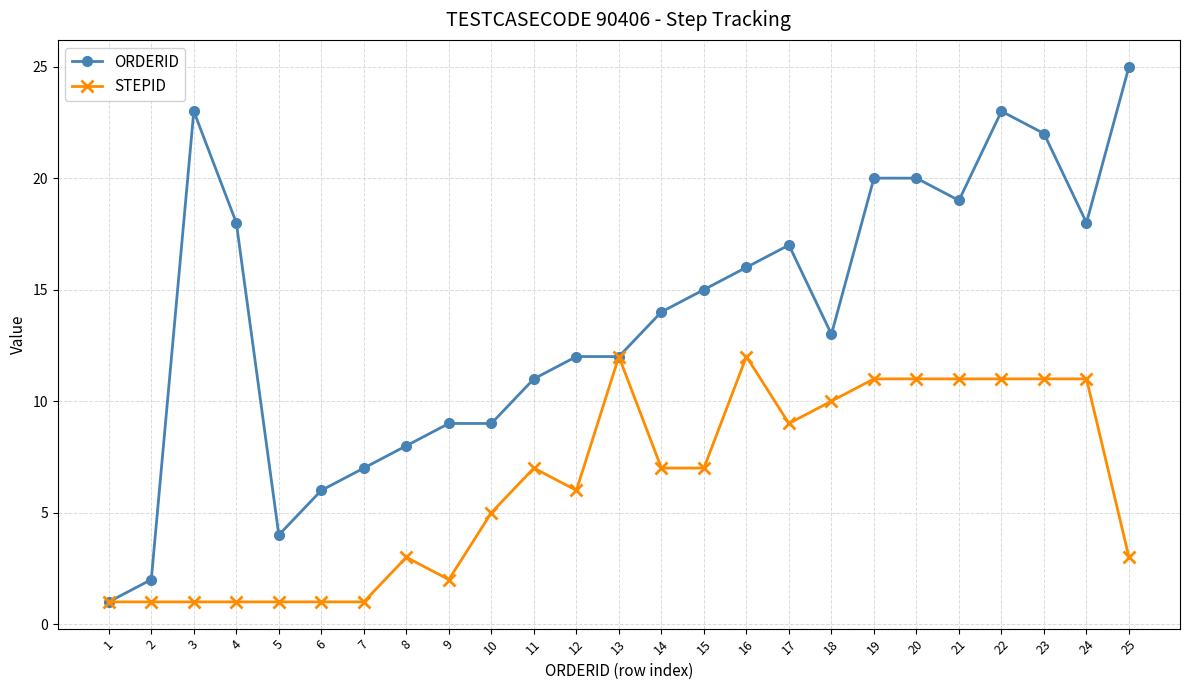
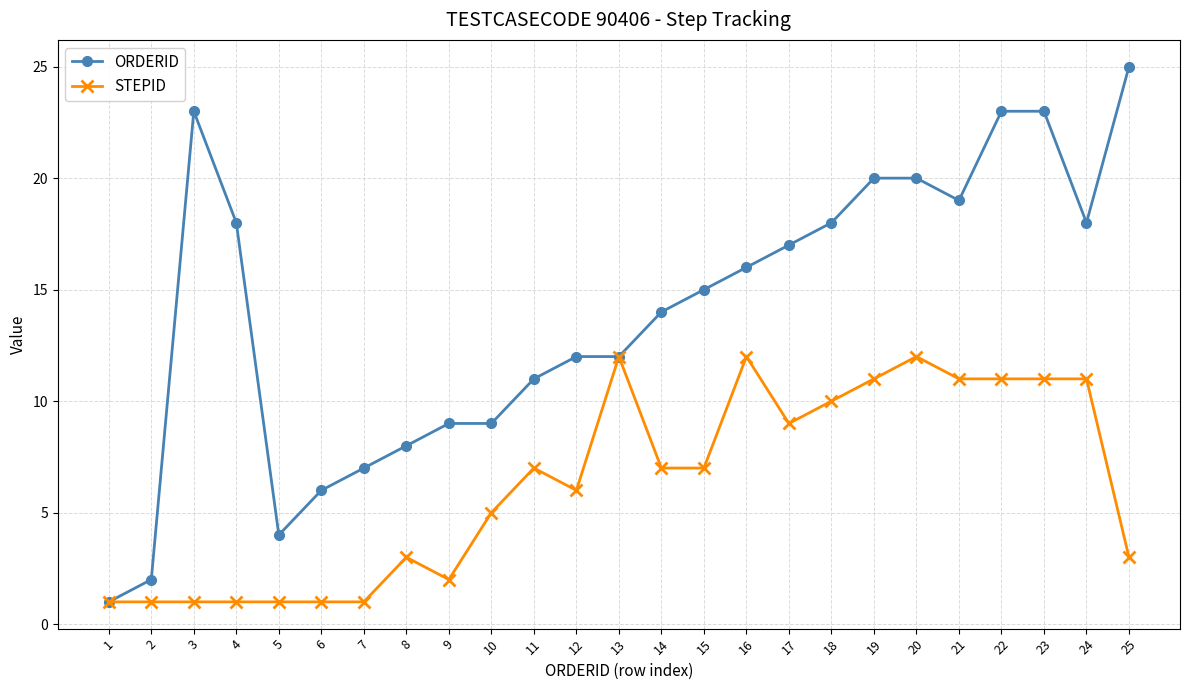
  {
    "ORDERID": {
      "2": 2,
      "3": 23,
      "4": 18,
      "5": 4,
      "6": 6,
      "7": 7,
      "8": 8,
      "9": 9,
      "10": 9,
      "11": 11,
      "12": 12,
      "14": 14,
      "15": 15,
      "16": 16,
      "17": 17,
-     "18": 13,
+     "18": 18,
      "19": 20,
      "20": 20,
      "21": 19,
      "22": 23,
-     "23": 22,
+     "23": 23,
      "24": 18,
      "25": 25
    },
    "STEPID": {
      "2": 1,
      "3": 1,
      "4": 1,
      "5": 1,
      "6": 1,
      "7": 1,
      "8": 3,
      "9": 2,
      "10": 5,
      "11": 7,
      "12": 6,
      "14": 7,
      "15": 7,
      "16": 12,
      "17": 9,
      "18": 10,
      "19": 11,
-     "20": 11,
+     "20": 12,
      "21": 11,
      "22": 11,
      "23": 11,
      "24": 11,
      "25": 3
    }
  }
